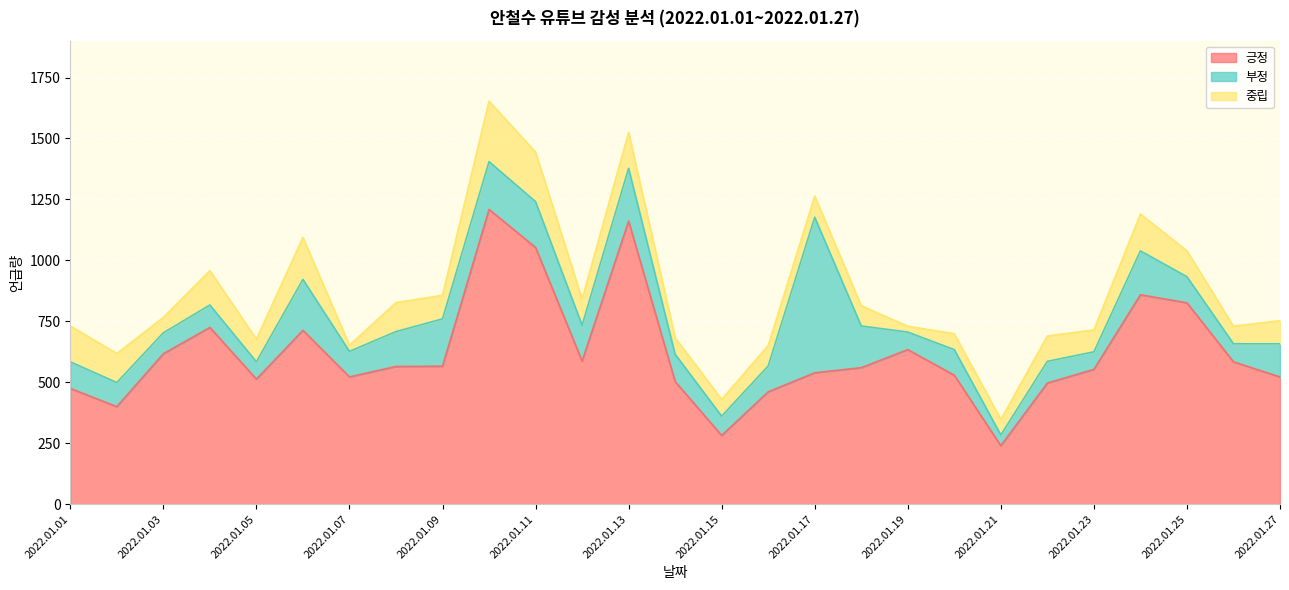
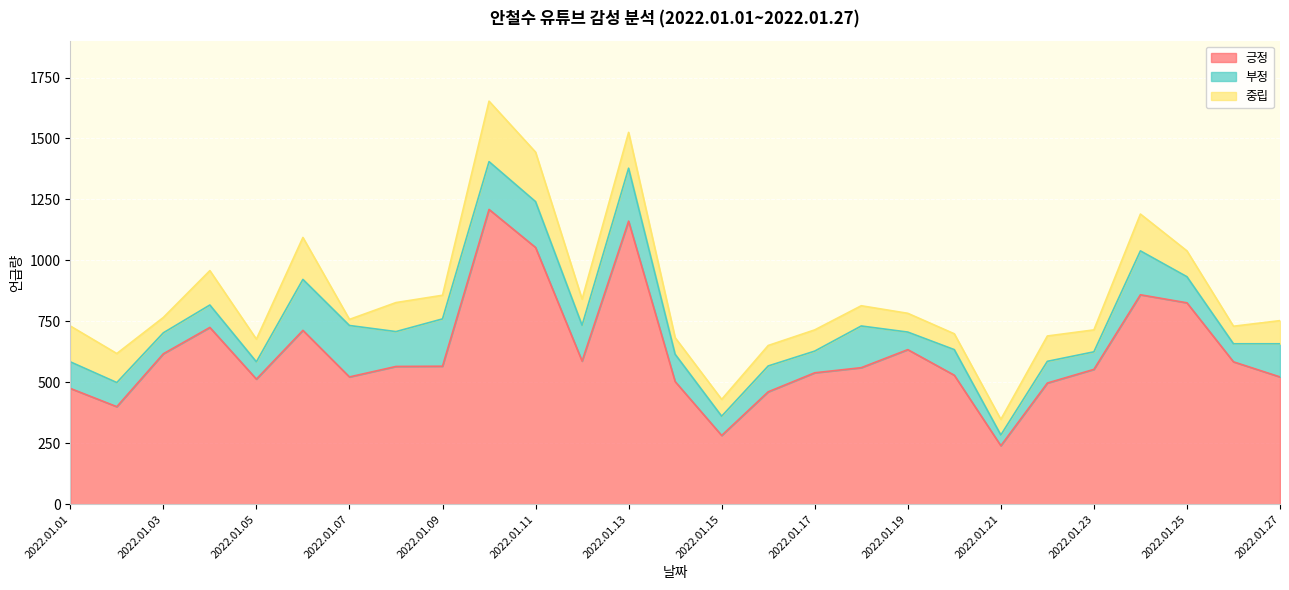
  {
    "긍정": {
      "2022.01.01": 480,
      "2022.01.03": 620,
      "2022.01.05": 510,
      "2022.01.07": 520,
      "2022.01.09": 570,
      "2022.01.11": 1050,
      "2022.01.13": 1160,
      "2022.01.15": 280,
      "2022.01.17": 540,
      "2022.01.19": 630,
      "2022.01.21": 240,
      "2022.01.23": 550,
      "2022.01.25": 830,
      "2022.01.27": 520
    },
    "부정": {
      "2022.01.01": 110,
      "2022.01.03": 90,
      "2022.01.05": 70,
-     "2022.01.07": 110,
+     "2022.01.07": 210,
      "2022.01.09": 190,
      "2022.01.11": 190,
      "2022.01.13": 220,
      "2022.01.15": 80,
-     "2022.01.17": 640,
+     "2022.01.17": 90,
      "2022.01.19": 70,
      "2022.01.21": 40,
      "2022.01.23": 70,
      "2022.01.25": 110,
      "2022.01.27": 140
    },
    "중립": {
      "2022.01.01": 150,
      "2022.01.03": 60,
      "2022.01.05": 90,
      "2022.01.07": 30,
      "2022.01.09": 100,
      "2022.01.11": 200,
      "2022.01.13": 150,
      "2022.01.15": 70,
      "2022.01.17": 90,
-     "2022.01.19": 20,
+     "2022.01.19": 80,
      "2022.01.21": 60,
      "2022.01.23": 90,
      "2022.01.25": 110,
      "2022.01.27": 100
    }
  }
